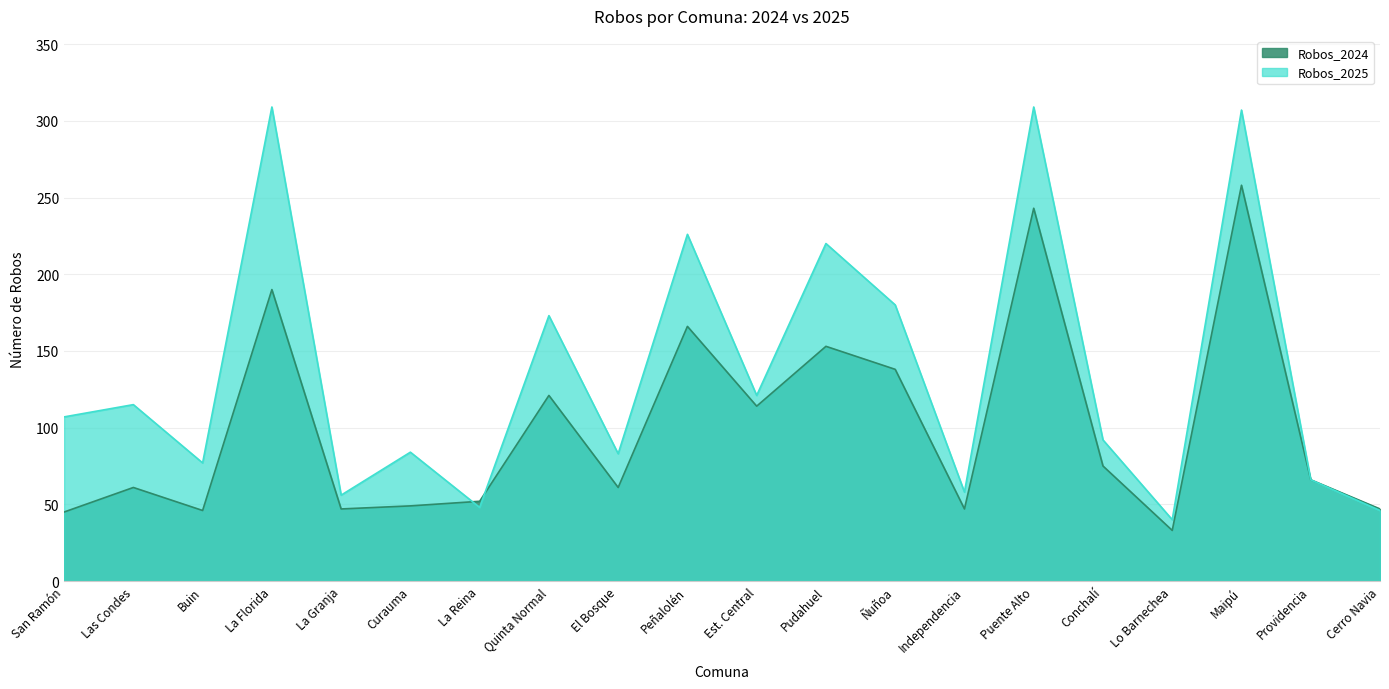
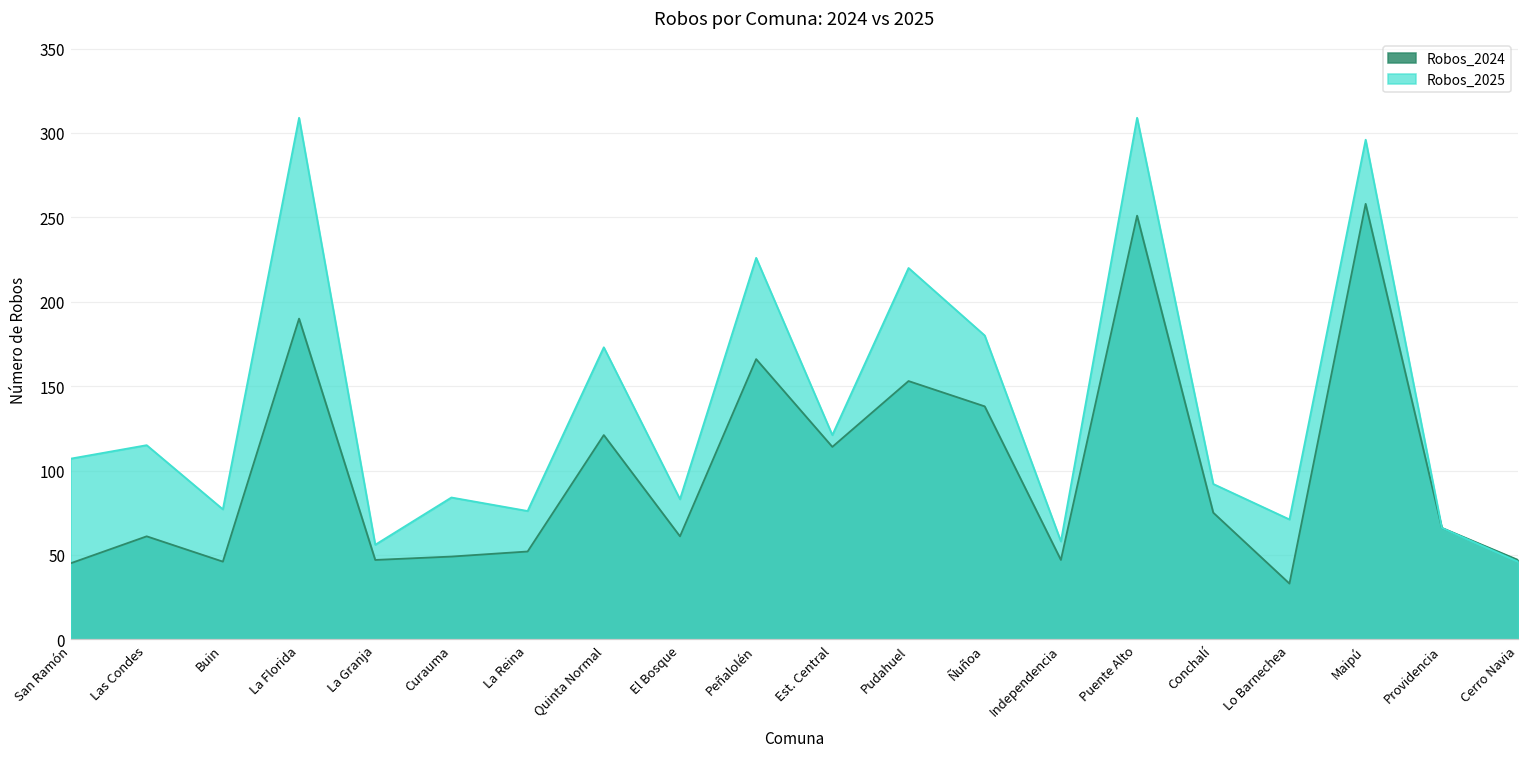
  {
    "Robos_2024": {
      "San Ramón": 45,
      "Las Condes": 61,
      "Buin": 46,
      "La Florida": 190,
      "La Granja": 47,
      "Curauma": 49,
      "La Reina": 52,
      "Quinta Normal": 121,
      "El Bosque": 61,
      "Peñalolén": 166,
      "Est. Central": 114,
      "Pudahuel": 153,
      "Ñuñoa": 138,
      "Independencia": 47,
-     "Puente Alto": 243,
+     "Puente Alto": 251,
      "Conchalí": 75,
      "Lo Barnechea": 33,
      "Maipú": 258
    },
    "Robos_2025": {
      "San Ramón": 107,
      "Las Condes": 115,
      "Buin": 77,
      "La Florida": 309,
      "La Granja": 56,
      "Curauma": 84,
-     "La Reina": 48,
+     "La Reina": 76,
      "Quinta Normal": 173,
      "El Bosque": 83,
      "Peñalolén": 226,
      "Est. Central": 121,
      "Pudahuel": 220,
      "Ñuñoa": 180,
      "Independencia": 58,
      "Puente Alto": 309,
      "Conchalí": 92,
-     "Lo Barnechea": 40,
-     "Maipú": 307
+     "Lo Barnechea": 71,
+     "Maipú": 296
    }
  }
